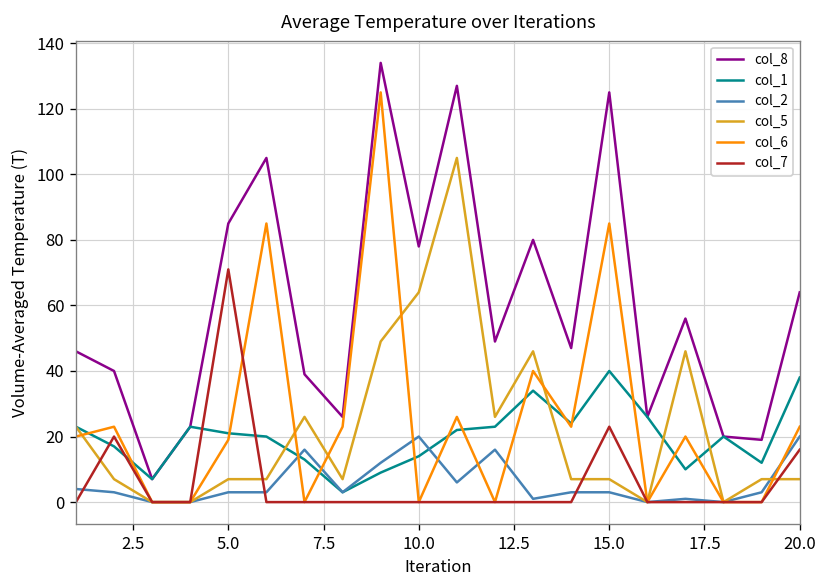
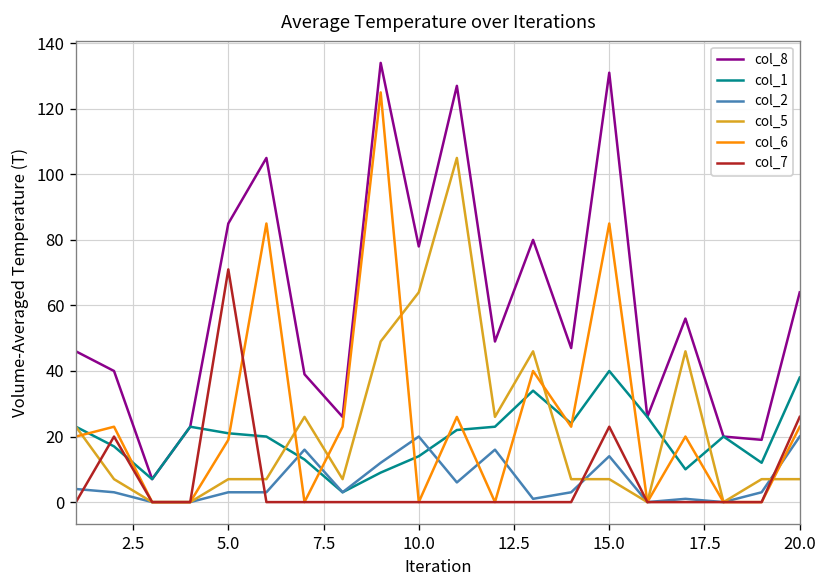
  {
    "col_8": {
      "5.0": 85,
      "10.0": 78,
-     "15.0": 125,
+     "15.0": 131,
      "20.0": 64
    },
    "col_1": {
      "5.0": 21,
      "10.0": 14,
      "15.0": 40,
      "20.0": 38
    },
    "col_2": {
      "5.0": 3,
      "10.0": 20,
-     "15.0": 3,
+     "15.0": 14,
      "20.0": 20
    },
    "col_7": {
      "5.0": 71,
      "15.0": 23,
-     "20.0": 16
+     "20.0": 26
    }
  }
